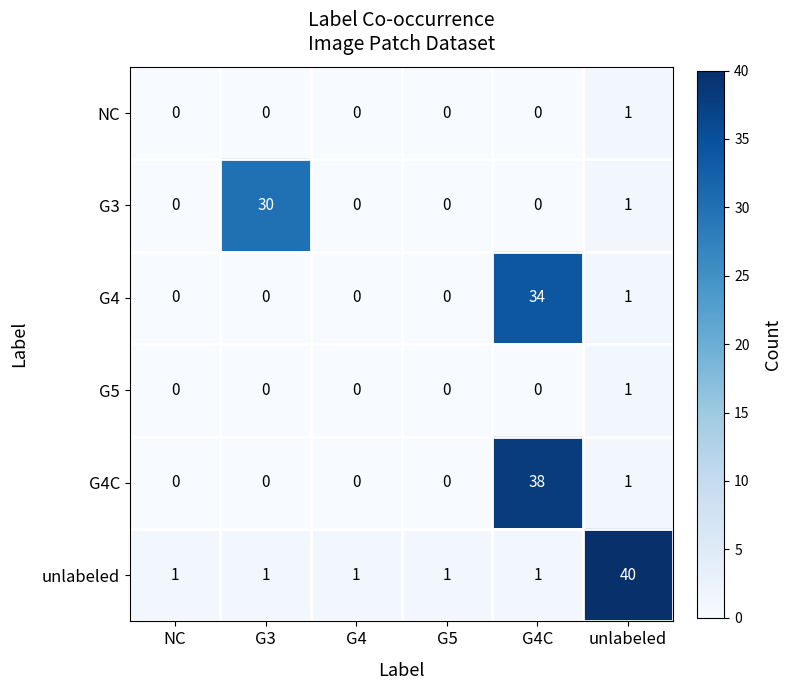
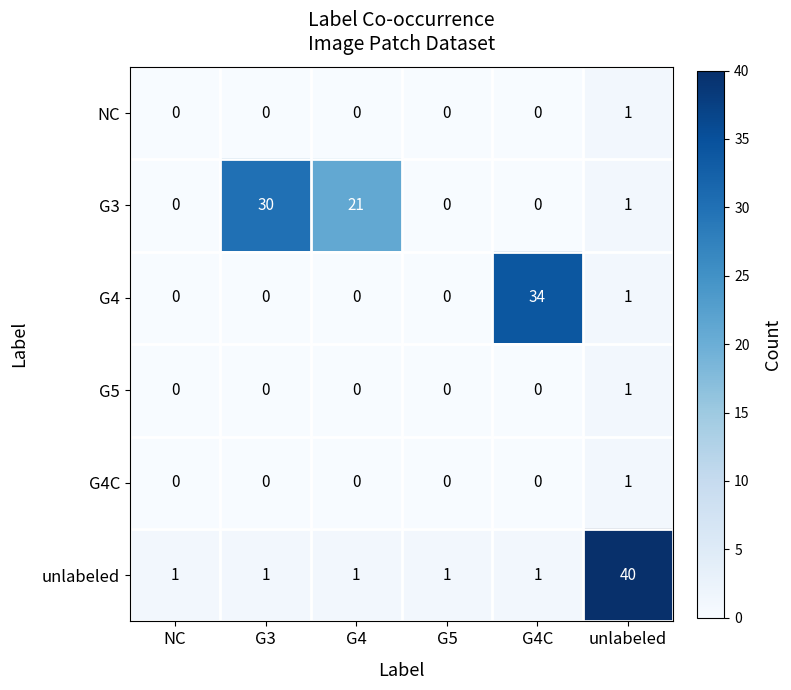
  {
    "NC": {
      "NC": 0,
      "G3": 0,
      "G4": 0,
      "G5": 0,
      "G4C": 0,
      "unlabeled": 1
    },
    "G3": {
      "NC": 0,
      "G3": 30,
-     "G4": 0,
+     "G4": 21,
      "G5": 0,
      "G4C": 0,
      "unlabeled": 1
    },
    "G4": {
      "NC": 0,
      "G3": 0,
      "G4": 0,
      "G5": 0,
      "G4C": 34,
      "unlabeled": 1
    },
    "G5": {
      "NC": 0,
      "G3": 0,
      "G4": 0,
      "G5": 0,
      "G4C": 0,
      "unlabeled": 1
    },
    "G4C": {
      "NC": 0,
      "G3": 0,
      "G4": 0,
      "G5": 0,
-     "G4C": 38,
+     "G4C": 0,
      "unlabeled": 1
    },
    "unlabeled": {
      "NC": 1,
      "G3": 1,
      "G4": 1,
      "G5": 1,
      "G4C": 1,
      "unlabeled": 40
    }
  }
